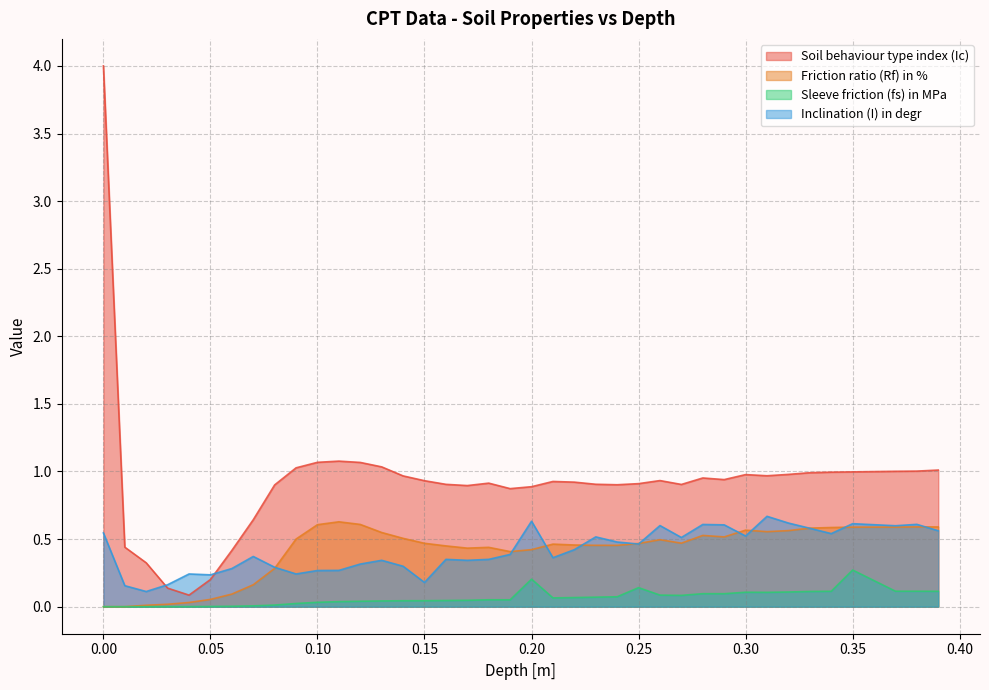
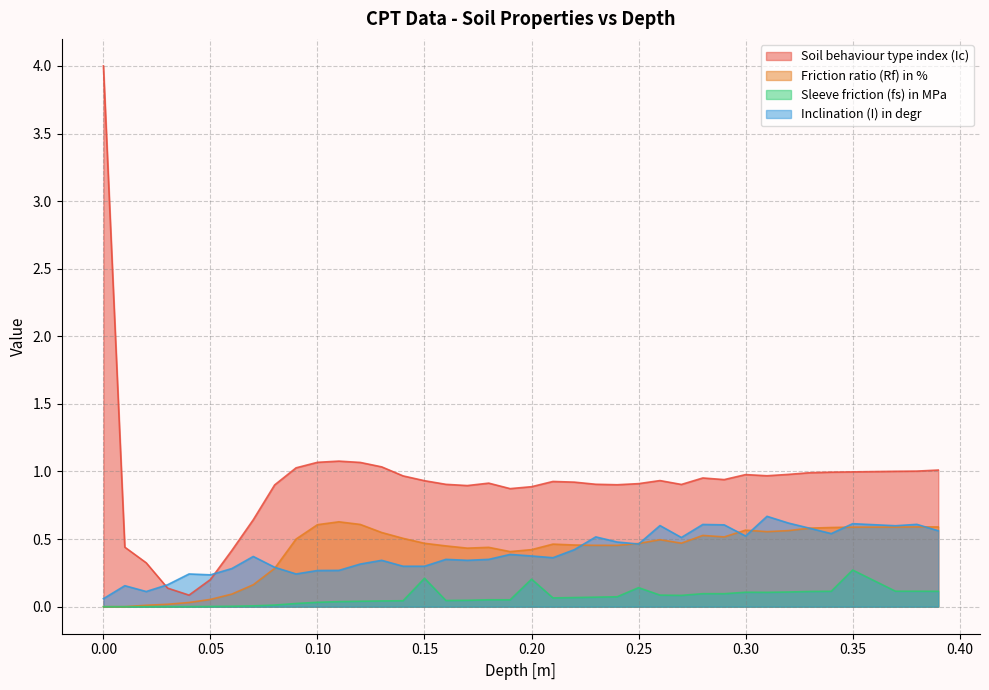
  {
    "Sleeve friction (fs) in MPa": {
      "0.05": 0.00,
      "0.10": 0.03,
-     "0.15": 0.04,
+     "0.15": 0.21,
      "0.20": 0.20,
      "0.25": 0.14,
      "0.30": 0.11,
      "0.35": 0.27
    },
    "Inclination (I) in degr": {
-     "0.00": 0.55,
+     "0.00": 0.06,
      "0.05": 0.24,
      "0.10": 0.27,
-     "0.15": 0.18,
-     "0.20": 0.63,
+     "0.15": 0.30,
+     "0.20": 0.38,
      "0.30": 0.52,
      "0.35": 0.61
    }
  }
